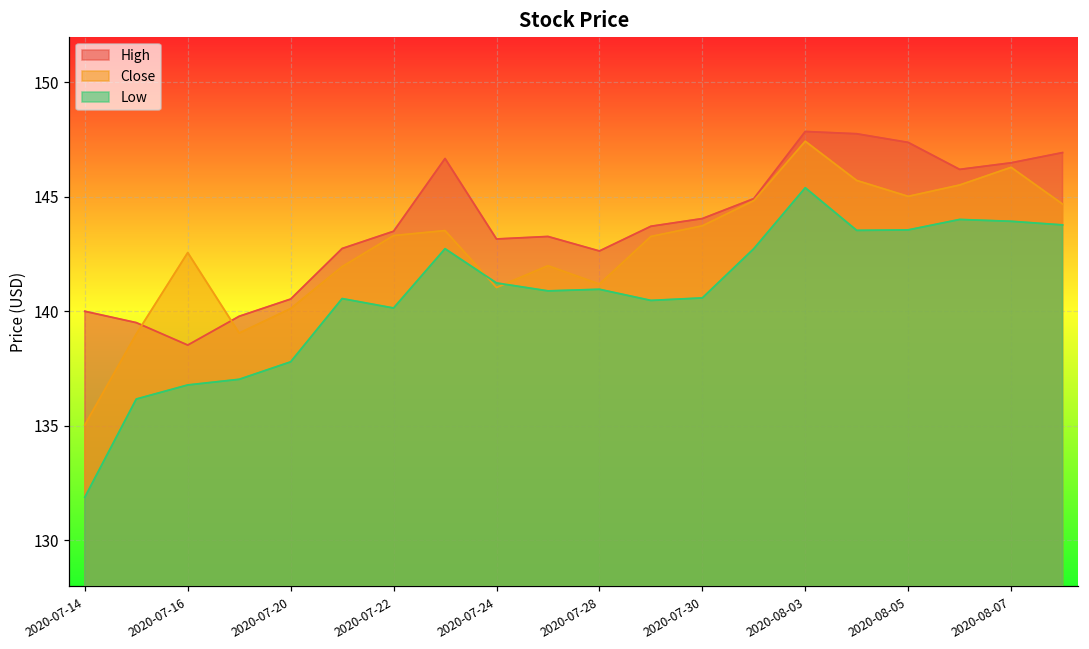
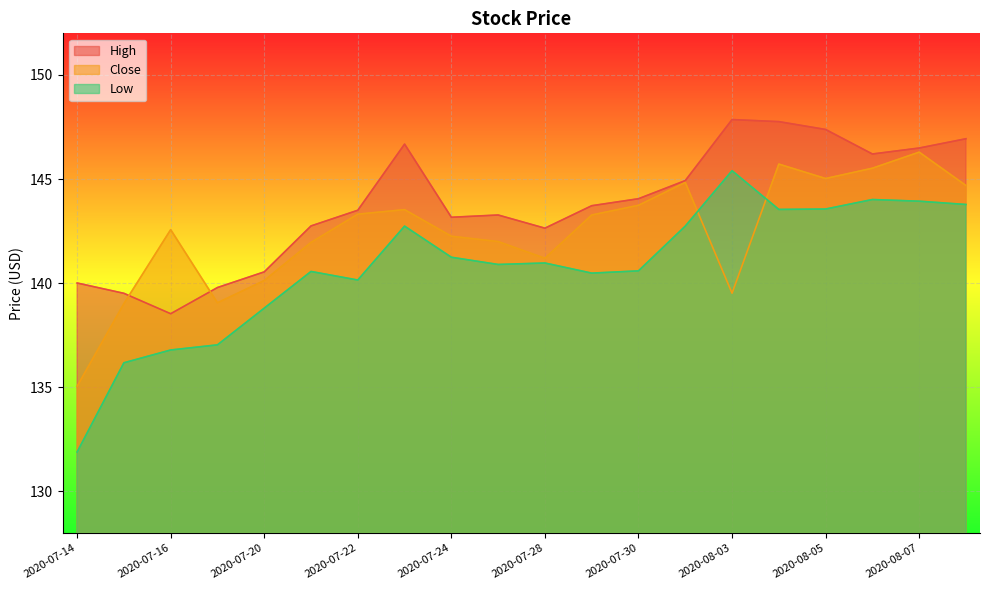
  {
    "High": {
      "2020-07-14": 140.0,
      "2020-07-16": 138.5,
      "2020-07-20": 140.5,
      "2020-07-22": 143.5,
      "2020-07-24": 143.2,
      "2020-07-28": 142.6,
      "2020-07-30": 144.1,
      "2020-08-03": 147.9,
      "2020-08-05": 147.4,
      "2020-08-07": 146.5
    },
    "Close": {
      "2020-07-14": 135.0,
      "2020-07-16": 142.6,
      "2020-07-20": 140.1,
      "2020-07-22": 143.3,
-     "2020-07-24": 141.0,
+     "2020-07-24": 142.3,
      "2020-07-28": 141.2,
      "2020-07-30": 143.7,
-     "2020-08-03": 147.4,
+     "2020-08-03": 139.5,
      "2020-08-05": 145.0,
      "2020-08-07": 146.3
    },
    "Low": {
      "2020-07-14": 131.9,
      "2020-07-16": 136.8,
-     "2020-07-20": 137.8,
+     "2020-07-20": 138.8,
      "2020-07-22": 140.2,
      "2020-07-24": 141.2,
      "2020-07-28": 141.0,
      "2020-07-30": 140.6,
      "2020-08-03": 145.4,
      "2020-08-05": 143.6,
      "2020-08-07": 143.9
    }
  }
